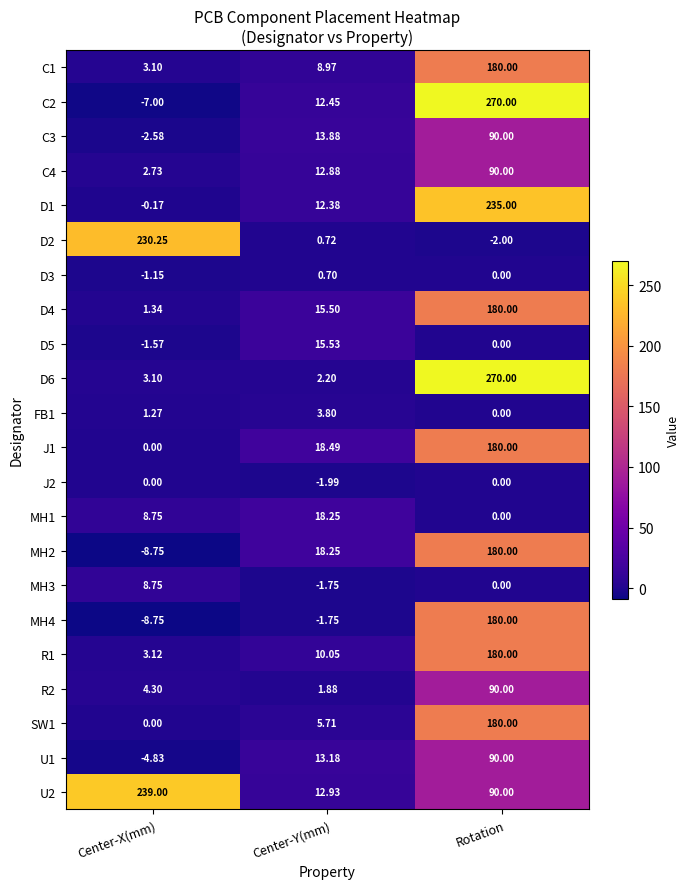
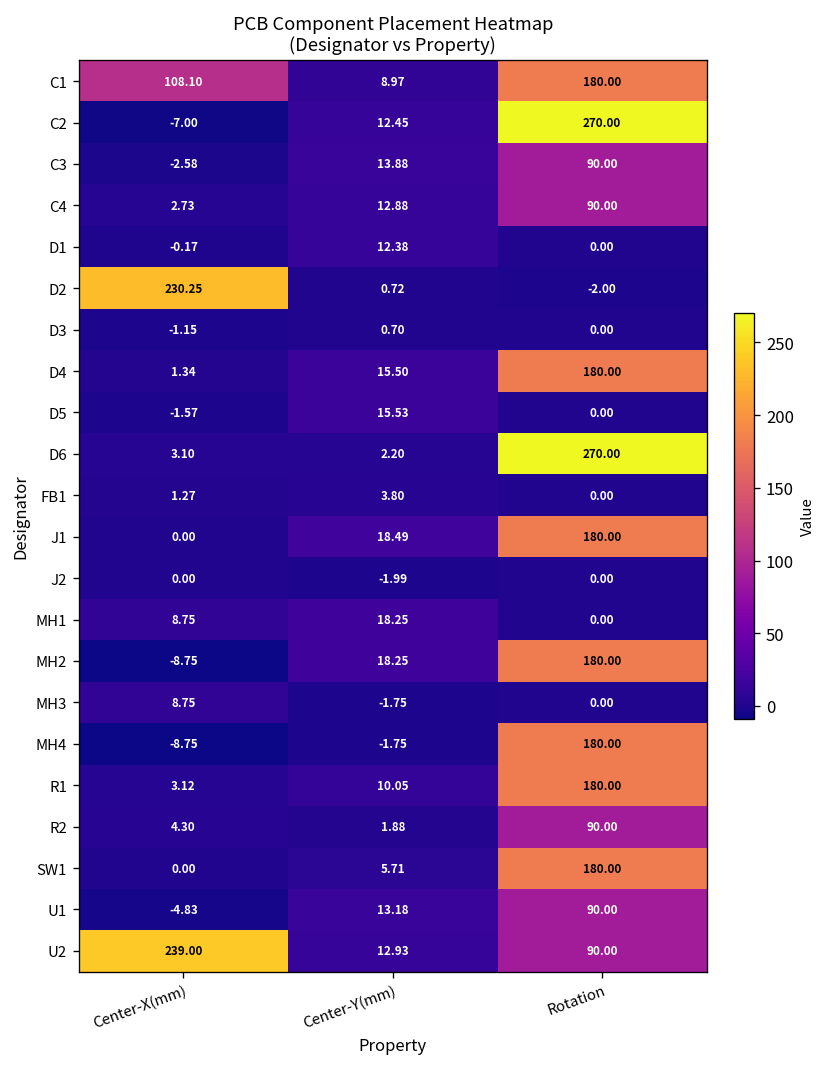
  {
    "C1": {
-     "Center-X(mm)": 3.10,
+     "Center-X(mm)": 108.10,
      "Center-Y(mm)": 8.97,
      "Rotation": 180.00
    },
    "C2": {
      "Center-X(mm)": -7.00,
      "Center-Y(mm)": 12.45,
      "Rotation": 270.00
    },
    "C3": {
      "Center-X(mm)": -2.58,
      "Center-Y(mm)": 13.88,
      "Rotation": 90.00
    },
    "C4": {
      "Center-X(mm)": 2.73,
      "Center-Y(mm)": 12.88,
      "Rotation": 90.00
    },
    "D1": {
      "Center-X(mm)": -0.17,
      "Center-Y(mm)": 12.38,
-     "Rotation": 235.00
+     "Rotation": 0.00
    },
    "D2": {
      "Center-X(mm)": 230.25,
      "Center-Y(mm)": 0.72,
      "Rotation": -2.00
    },
    "D3": {
      "Center-X(mm)": -1.15,
      "Center-Y(mm)": 0.70,
      "Rotation": 0.00
    },
    "D4": {
      "Center-X(mm)": 1.34,
      "Center-Y(mm)": 15.50,
      "Rotation": 180.00
    },
    "D5": {
      "Center-X(mm)": -1.57,
      "Center-Y(mm)": 15.53,
      "Rotation": 0.00
    },
    "D6": {
      "Center-X(mm)": 3.10,
      "Center-Y(mm)": 2.20,
      "Rotation": 270.00
    },
    "FB1": {
      "Center-X(mm)": 1.27,
      "Center-Y(mm)": 3.80,
      "Rotation": 0.00
    },
    "J1": {
      "Center-X(mm)": 0.00,
      "Center-Y(mm)": 18.49,
      "Rotation": 180.00
    },
    "J2": {
      "Center-X(mm)": 0.00,
      "Center-Y(mm)": -1.99,
      "Rotation": 0.00
    },
    "MH1": {
      "Center-X(mm)": 8.75,
      "Center-Y(mm)": 18.25,
      "Rotation": 0.00
    },
    "MH2": {
      "Center-X(mm)": -8.75,
      "Center-Y(mm)": 18.25,
      "Rotation": 180.00
    },
    "MH3": {
      "Center-X(mm)": 8.75,
      "Center-Y(mm)": -1.75,
      "Rotation": 0.00
    },
    "MH4": {
      "Center-X(mm)": -8.75,
      "Center-Y(mm)": -1.75,
      "Rotation": 180.00
    },
    "R1": {
      "Center-X(mm)": 3.12,
      "Center-Y(mm)": 10.05,
      "Rotation": 180.00
    },
    "R2": {
      "Center-X(mm)": 4.30,
      "Center-Y(mm)": 1.88,
      "Rotation": 90.00
    },
    "SW1": {
      "Center-X(mm)": 0.00,
      "Center-Y(mm)": 5.71,
      "Rotation": 180.00
    },
    "U1": {
      "Center-X(mm)": -4.83,
      "Center-Y(mm)": 13.18,
      "Rotation": 90.00
    },
    "U2": {
      "Center-X(mm)": 239.00,
      "Center-Y(mm)": 12.93,
      "Rotation": 90.00
    }
  }
